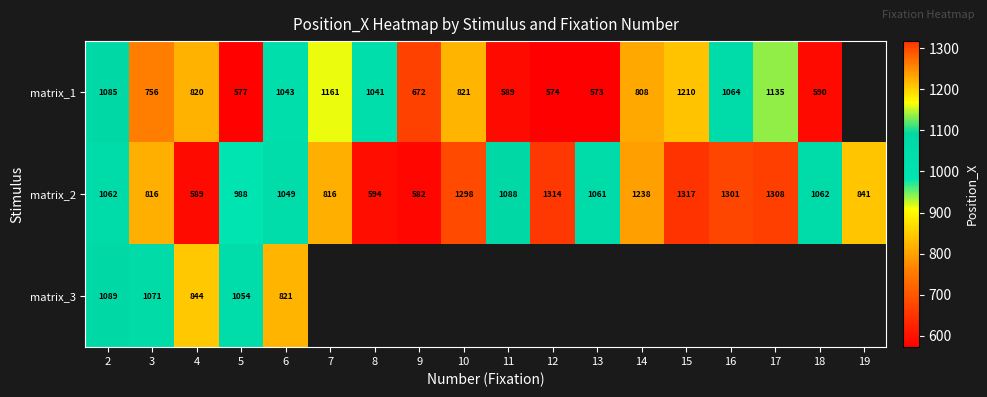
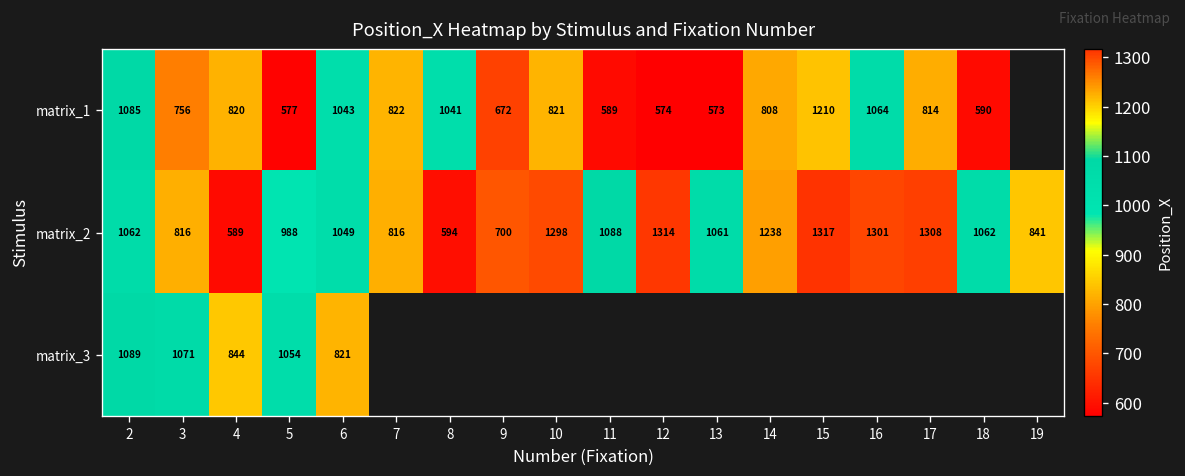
  {
    "matrix_1": {
      "2": 1085,
      "3": 756,
      "4": 820,
      "5": 577,
      "6": 1043,
-     "7": 1161,
+     "7": 822,
      "8": 1041,
      "9": 672,
      "10": 821,
      "11": 589,
      "12": 574,
      "13": 573,
      "14": 808,
      "15": 1210,
      "16": 1064,
-     "17": 1135,
+     "17": 814,
      "18": 590
    },
    "matrix_2": {
      "2": 1062,
      "3": 816,
      "4": 589,
      "5": 988,
      "6": 1049,
      "7": 816,
      "8": 594,
-     "9": 582,
+     "9": 700,
      "10": 1298,
      "11": 1088,
      "12": 1314,
      "13": 1061,
      "14": 1238,
      "15": 1317,
      "16": 1301,
      "17": 1308,
      "18": 1062,
      "19": 841
    },
    "matrix_3": {
      "2": 1089,
      "3": 1071,
      "4": 844,
      "5": 1054,
      "6": 821
    }
  }
